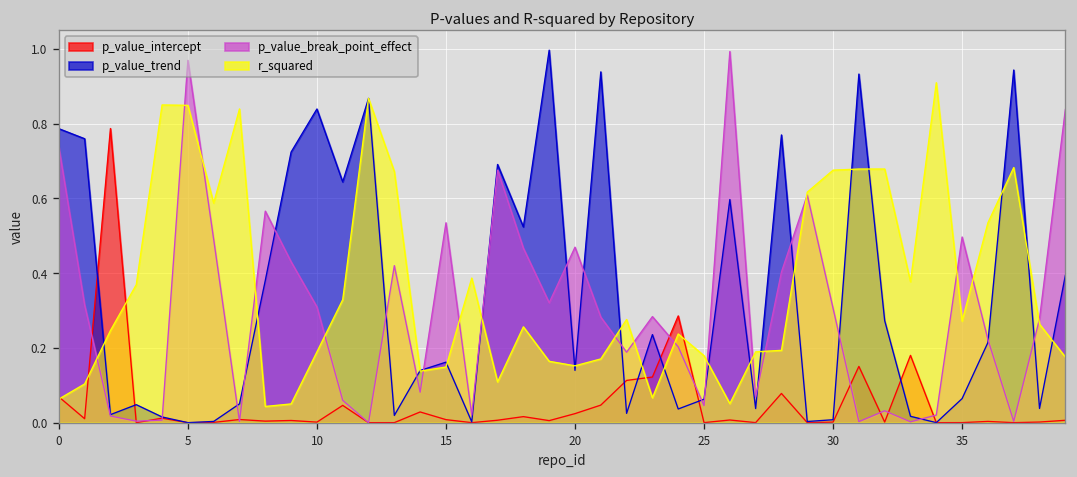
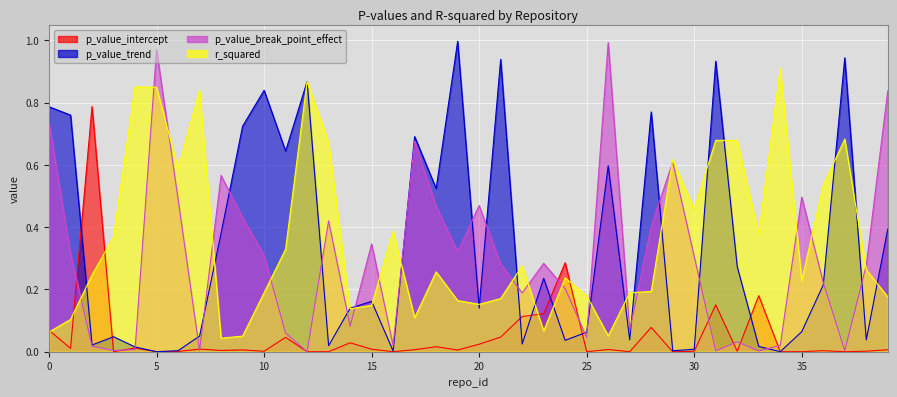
  {
    "p_value_intercept": {
      "10": 0.00,
      "15": 0.01,
      "20": 0.02,
      "25": 0.00,
      "35": 0.00
    },
    "p_value_trend": {
      "0": 0.79,
      "10": 0.84,
      "15": 0.16,
      "20": 0.14,
      "25": 0.06,
      "35": 0.06
    },
    "p_value_break_point_effect": {
      "0": 0.74,
      "10": 0.31,
-     "15": 0.53,
+     "15": 0.35,
      "20": 0.47,
      "25": 0.05,
      "30": 0.31,
      "35": 0.50
    },
    "r_squared": {
      "5": 0.85,
      "10": 0.19,
      "15": 0.15,
      "20": 0.15,
      "25": 0.18,
-     "30": 0.68,
-     "35": 0.27
+     "30": 0.46,
+     "35": 0.23
    }
  }
